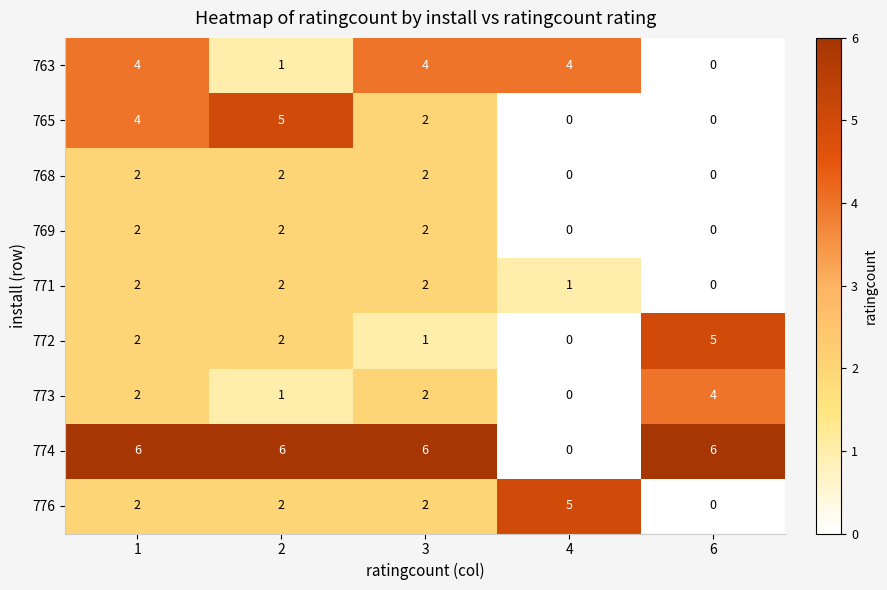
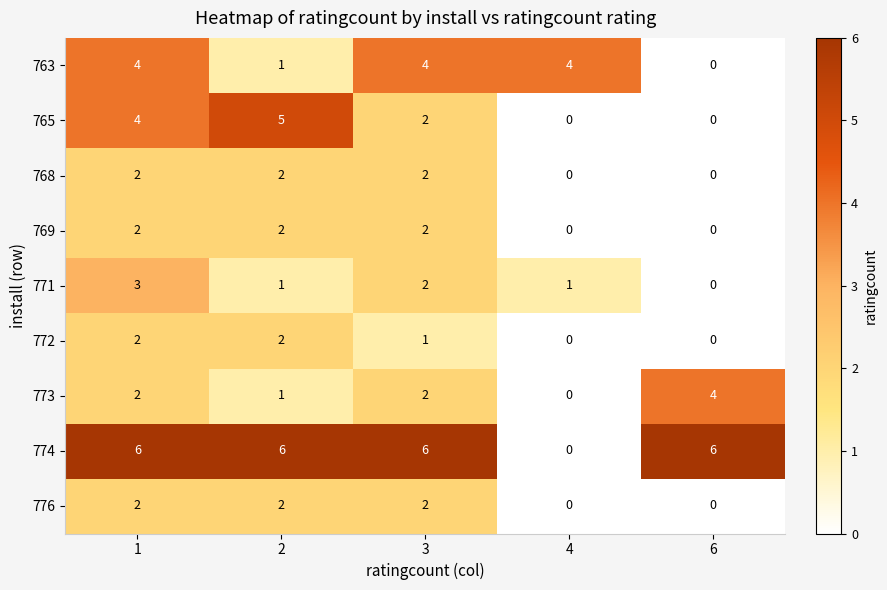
  {
    "763": {
      "1": 4,
      "2": 1,
      "3": 4,
      "4": 4,
      "6": 0
    },
    "765": {
      "1": 4,
      "2": 5,
      "3": 2,
      "4": 0,
      "6": 0
    },
    "768": {
      "1": 2,
      "2": 2,
      "3": 2,
      "4": 0,
      "6": 0
    },
    "769": {
      "1": 2,
      "2": 2,
      "3": 2,
      "4": 0,
      "6": 0
    },
    "771": {
-     "1": 2,
-     "2": 2,
+     "1": 3,
+     "2": 1,
      "3": 2,
      "4": 1,
      "6": 0
    },
    "772": {
      "1": 2,
      "2": 2,
      "3": 1,
      "4": 0,
-     "6": 5
+     "6": 0
    },
    "773": {
      "1": 2,
      "2": 1,
      "3": 2,
      "4": 0,
      "6": 4
    },
    "774": {
      "1": 6,
      "2": 6,
      "3": 6,
      "4": 0,
      "6": 6
    },
    "776": {
      "1": 2,
      "2": 2,
      "3": 2,
-     "4": 5,
+     "4": 0,
      "6": 0
    }
  }
